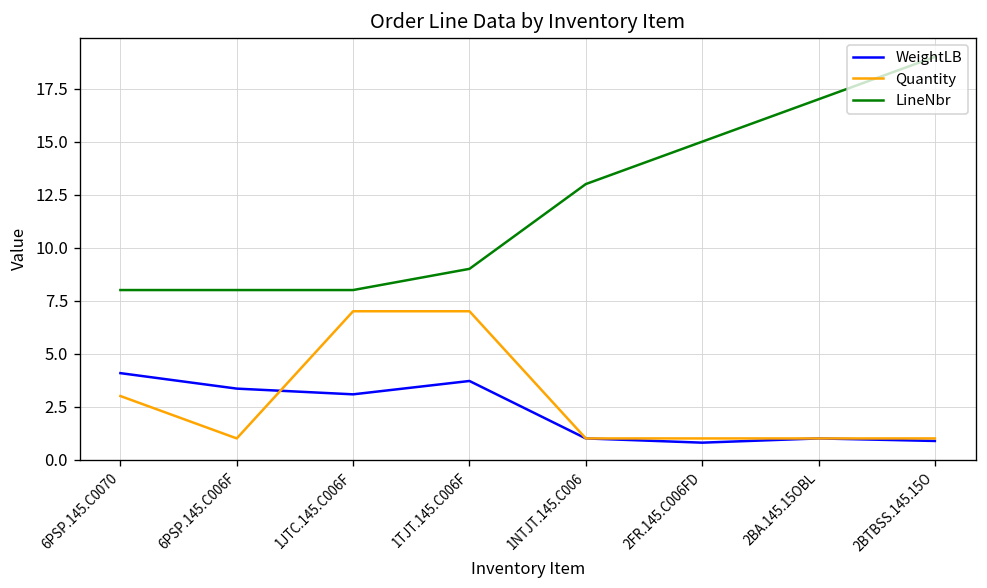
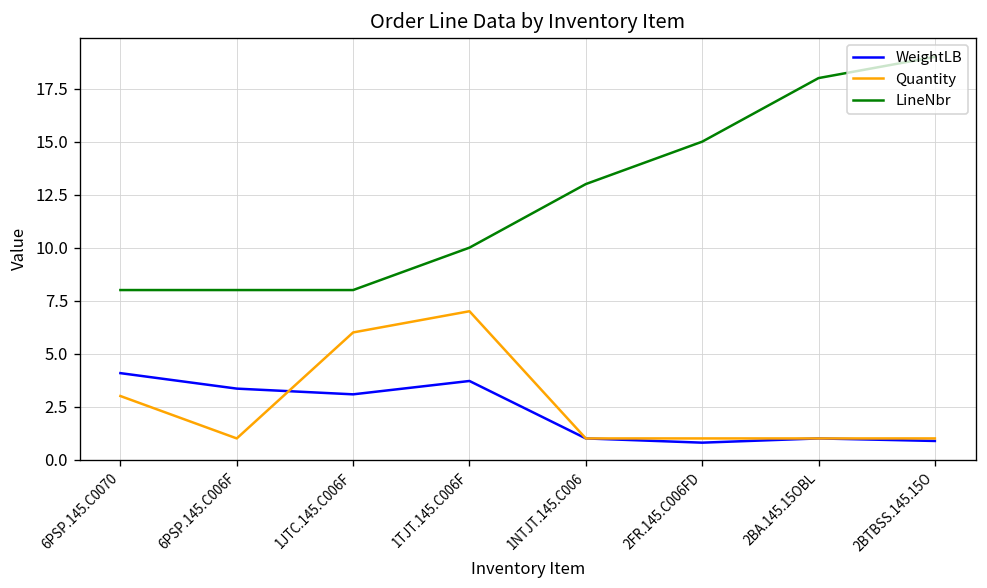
  {
    "WeightLB": {
      "6PSP.145.C0070": 4,
      "6PSP.145.C006F": 3.4,
      "1JTC.145.C006F": 3,
      "1TJT.145.C006F": 3.7,
      "2FR.145.C006FD": 0.8
    },
    "Quantity": {
      "6PSP.145.C0070": 3,
      "6PSP.145.C006F": 1,
-     "1JTC.145.C006F": 7,
+     "1JTC.145.C006F": 6,
      "1TJT.145.C006F": 7,
      "2FR.145.C006FD": 1
    },
    "LineNbr": {
      "6PSP.145.C0070": 8,
      "6PSP.145.C006F": 8,
      "1JTC.145.C006F": 8,
-     "1TJT.145.C006F": 9,
+     "1TJT.145.C006F": 10,
      "1NTJT.145.C006": 13,
      "2FR.145.C006FD": 15,
-     "2BA.145.15OBL": 17
+     "2BA.145.15OBL": 18
    }
  }
